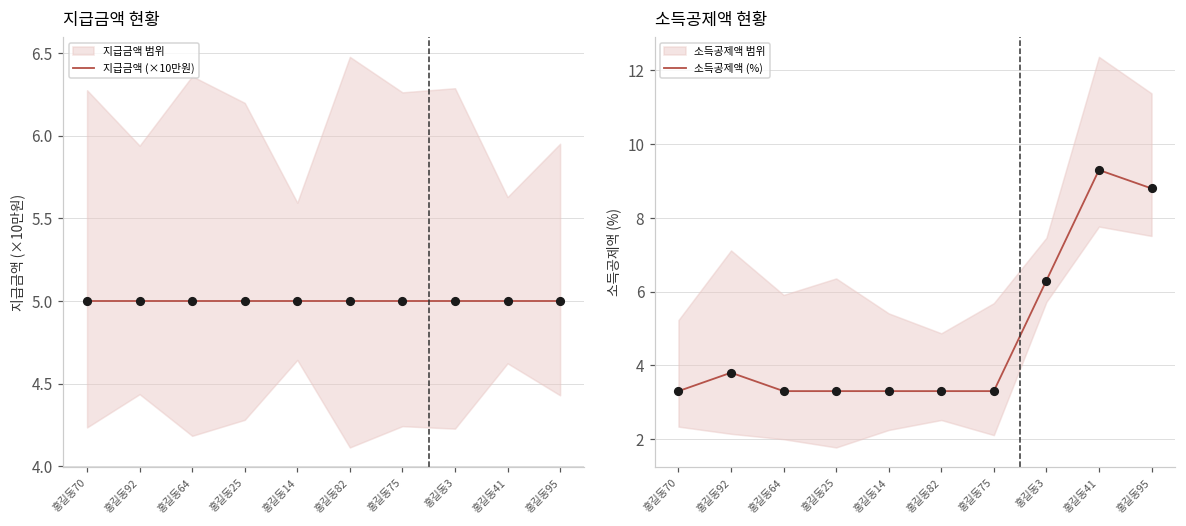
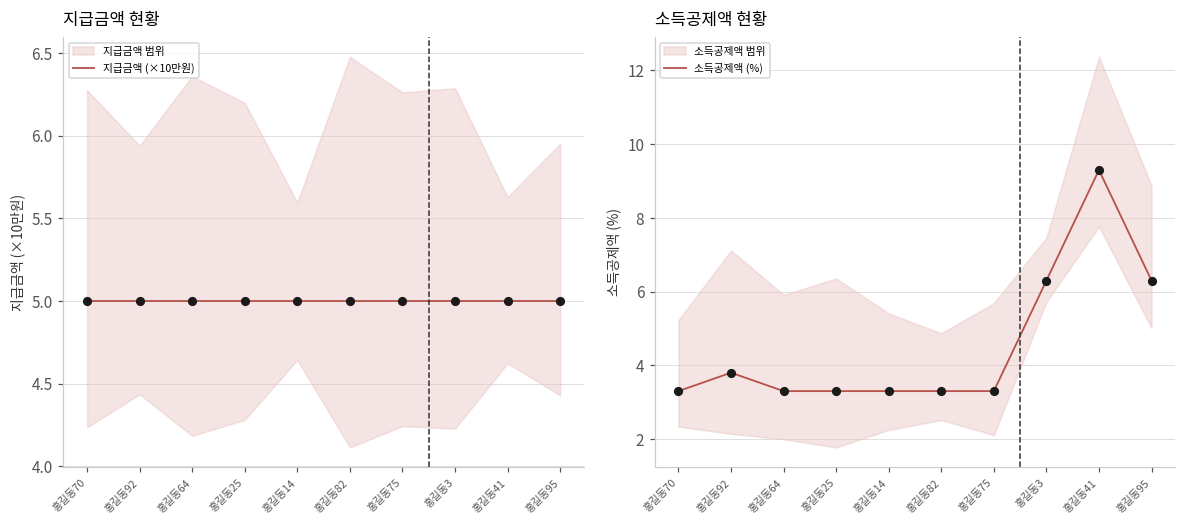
  {
    "지급금액 현황": {
      "지급금액 (×10만원)": {
        "홍길동70": 5.00,
        "홍길동92": 5.00,
        "홍길동64": 5.00,
        "홍길동25": 5.00,
        "홍길동14": 5.00,
        "홍길동82": 5.00,
        "홍길동75": 5.00,
        "홍길동3": 5.00,
        "홍길동41": 5.00,
        "홍길동95": 5.00
      }
    },
    "소득공제액 현황": {
      "소득공제액 (%)": {
        "홍길동70": 3.3,
        "홍길동92": 3.8,
        "홍길동64": 3.3,
        "홍길동25": 3.3,
        "홍길동14": 3.3,
        "홍길동82": 3.3,
        "홍길동75": 3.3,
        "홍길동3": 6.3,
        "홍길동41": 9.3,
-       "홍길동95": 8.8
+       "홍길동95": 6.3
      }
    }
  }
